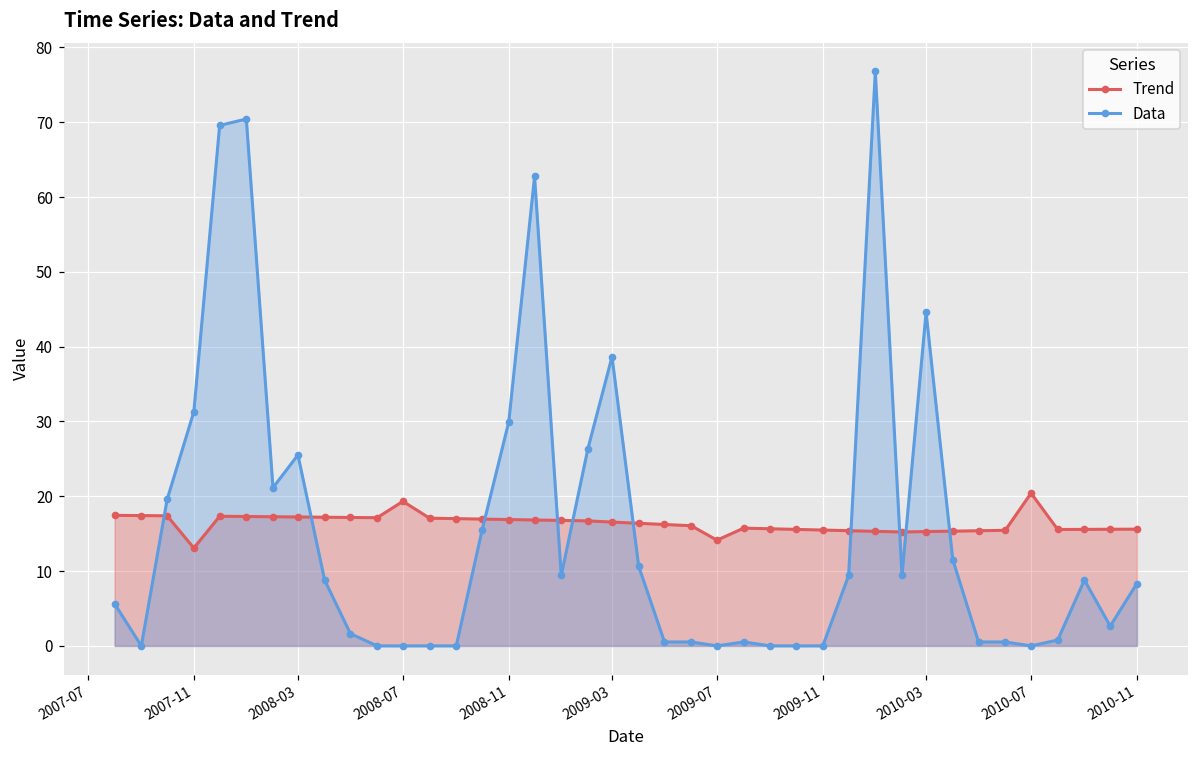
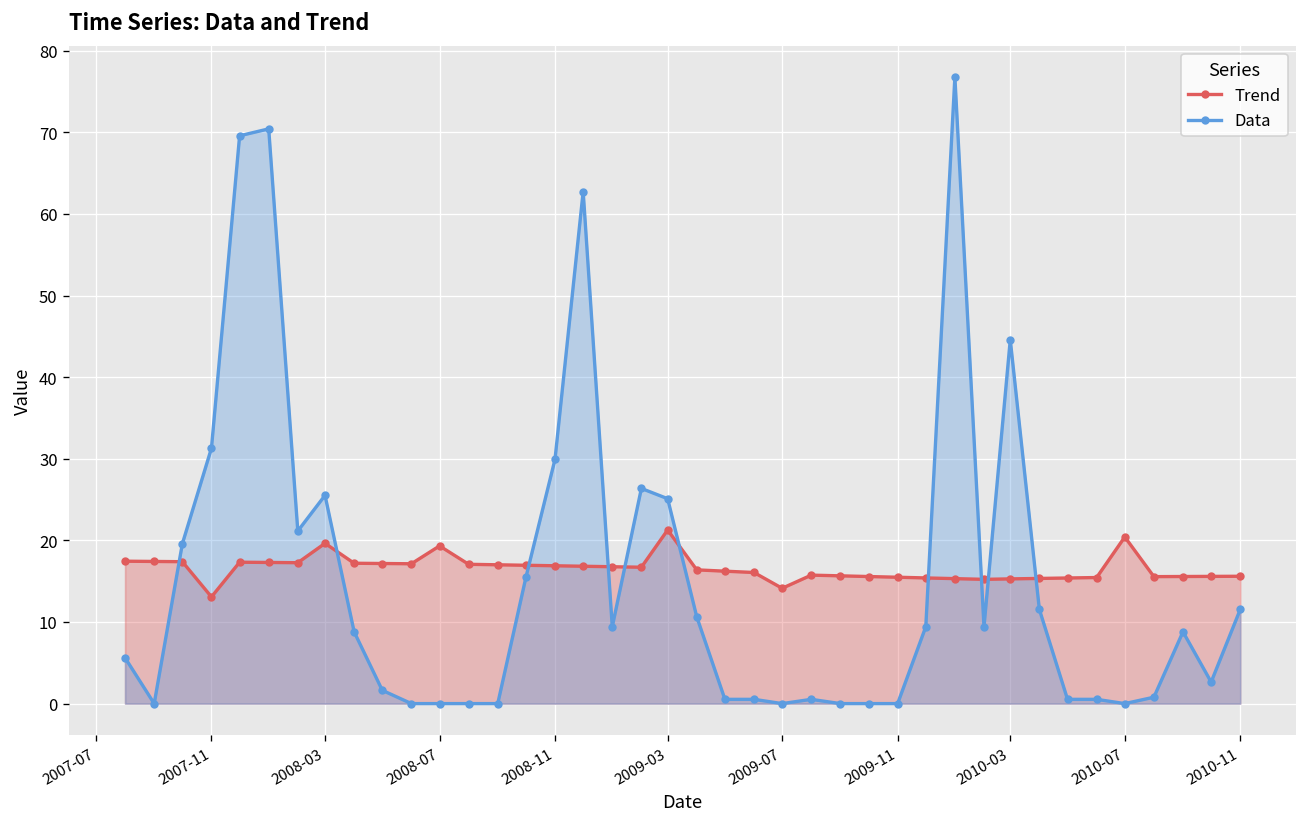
  {
    "Trend": {
      "2007-11": 13,
-     "2008-03": 17,
+     "2008-03": 20,
      "2008-07": 19,
      "2008-11": 17,
-     "2009-03": 17,
+     "2009-03": 21,
      "2009-07": 14,
      "2009-11": 15,
      "2010-03": 15,
      "2010-07": 20,
      "2010-11": 16
    },
    "Data": {
      "2007-11": 31,
      "2008-03": 26,
      "2008-07": 0,
      "2008-11": 30,
-     "2009-03": 39,
+     "2009-03": 25,
      "2009-07": 0,
      "2009-11": 0,
      "2010-03": 45,
      "2010-07": 0,
-     "2010-11": 8
+     "2010-11": 12
    }
  }
